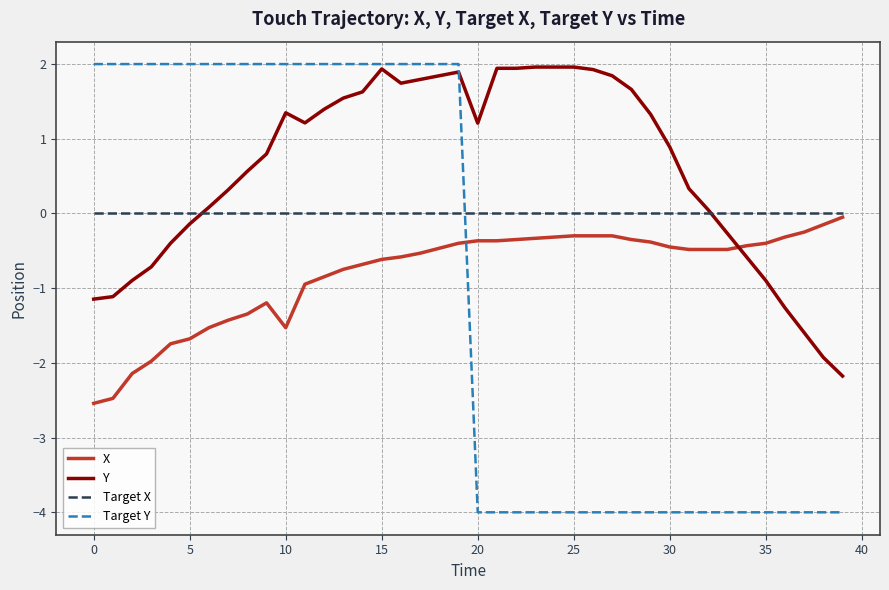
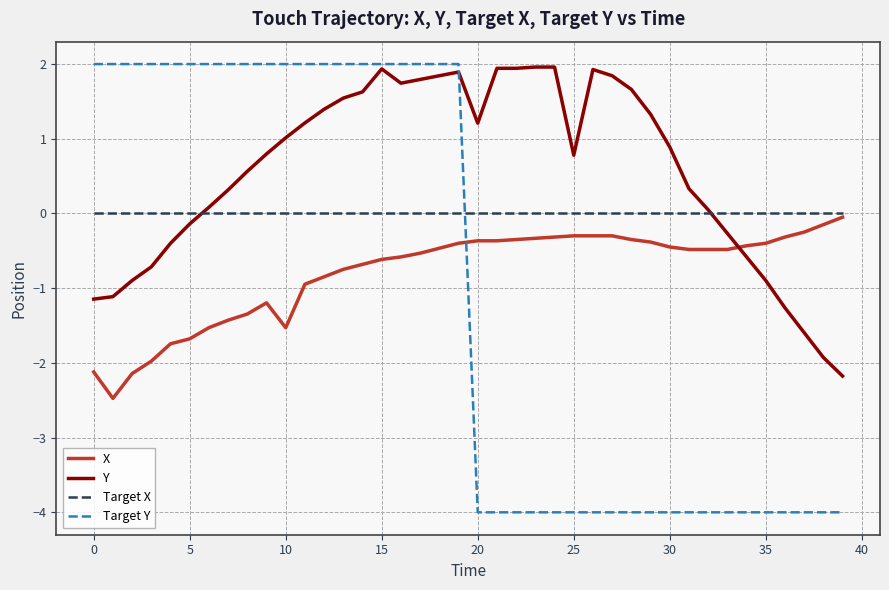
  {
    "X": {
-     "0": -2.5,
+     "0": -2.1,
      "5": -1.7,
      "10": -1.5,
      "15": -0.6,
      "20": -0.4,
      "25": -0.3,
      "30": -0.4,
      "35": -0.4
    },
    "Y": {
      "0": -1.1,
      "5": -0.1,
-     "10": 1.3,
+     "10": 1.0,
      "15": 1.9,
      "20": 1.2,
-     "25": 2.0,
+     "25": 0.8,
      "30": 0.9,
      "35": -0.9
    },
    "Target X": {
      "0": 0.0,
      "5": 0.0,
      "10": 0.0,
      "15": 0.0,
      "20": 0.0,
      "25": 0.0,
      "30": 0.0,
      "35": 0.0
    },
    "Target Y": {
      "0": 2.0,
      "5": 2.0,
      "10": 2.0,
      "15": 2.0,
      "20": -4.0,
      "25": -4.0,
      "30": -4.0,
      "35": -4.0
    }
  }
